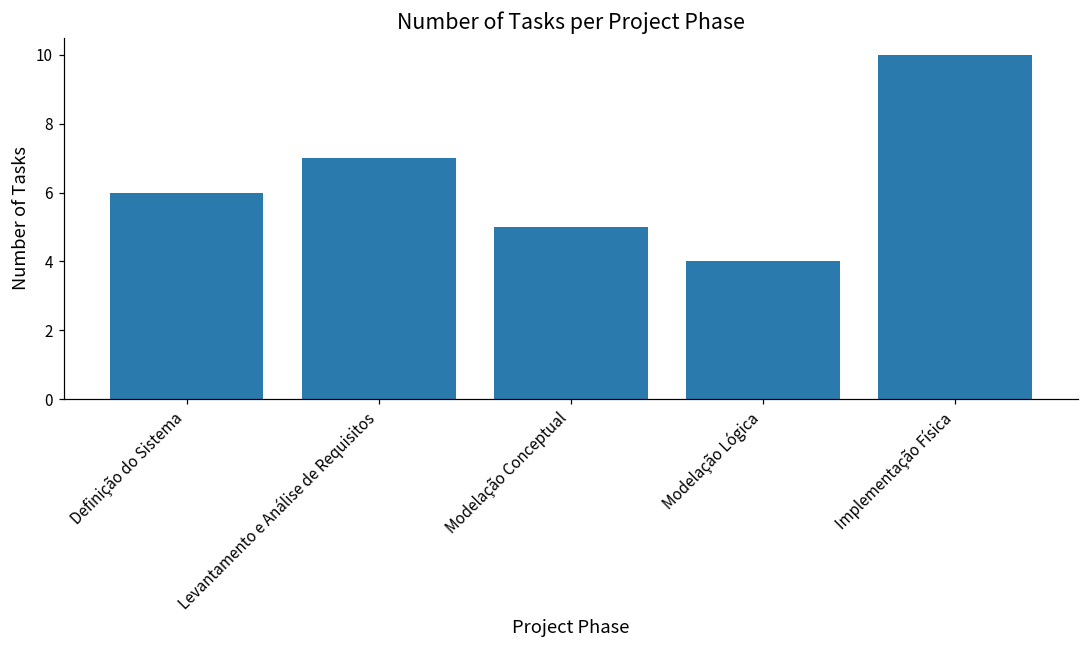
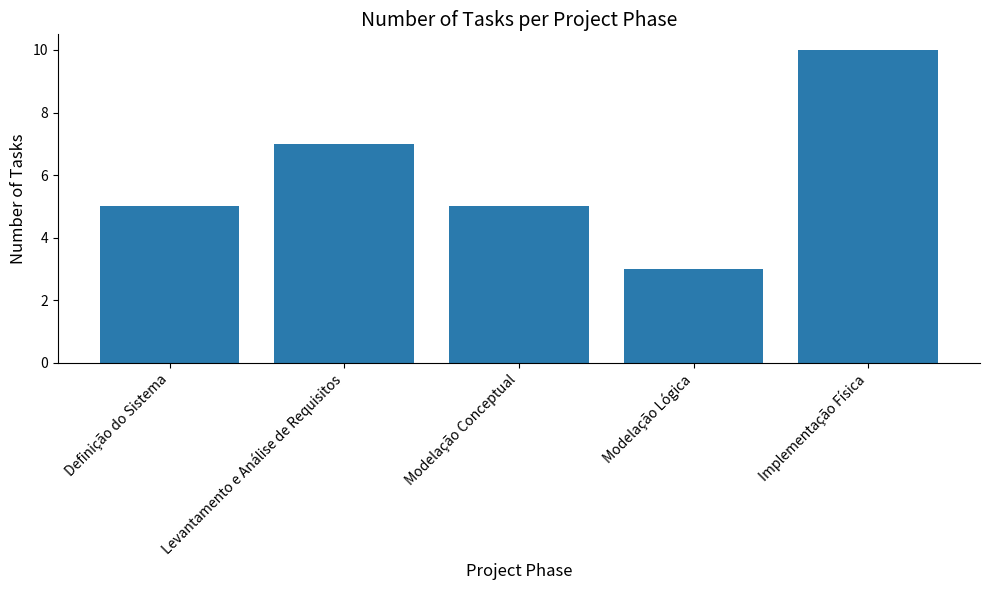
  {
-   "Definição do Sistema": 6,
+   "Definição do Sistema": 5,
    "Levantamento e Análise de Requisitos": 7,
    "Modelação Conceptual": 5,
-   "Modelação Lógica": 4,
+   "Modelação Lógica": 3,
    "Implementação Física": 10
  }
